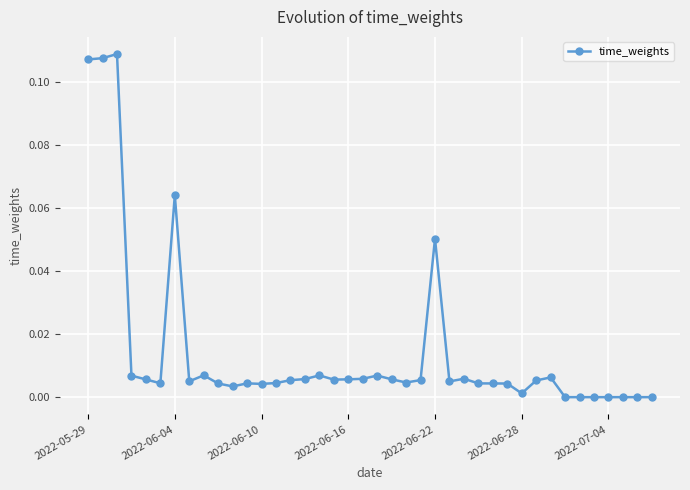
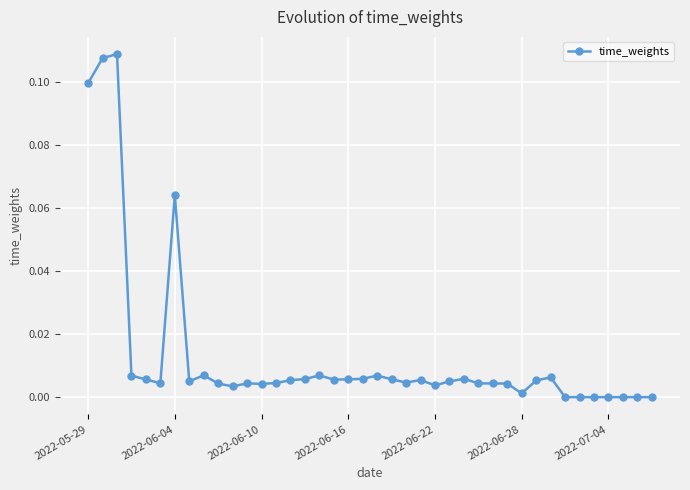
  {
-   "2022-05-29": 0.107,
+   "2022-05-29": 0.100,
    "2022-06-04": 0.064,
    "2022-06-10": 0.004,
    "2022-06-16": 0.006,
-   "2022-06-22": 0.050,
+   "2022-06-22": 0.004,
    "2022-06-28": 0.001,
    "2022-07-04": 0.000
  }
